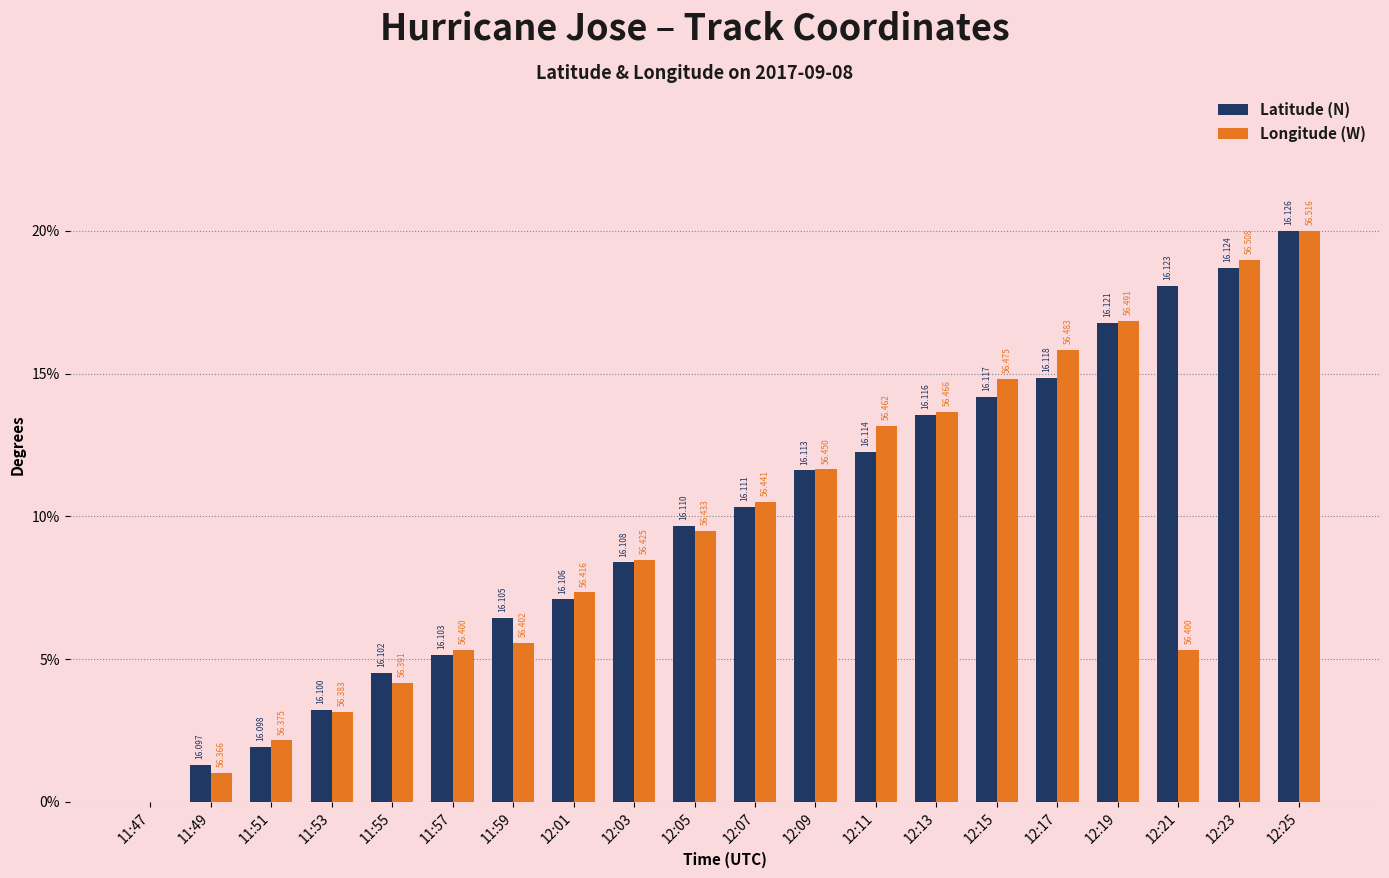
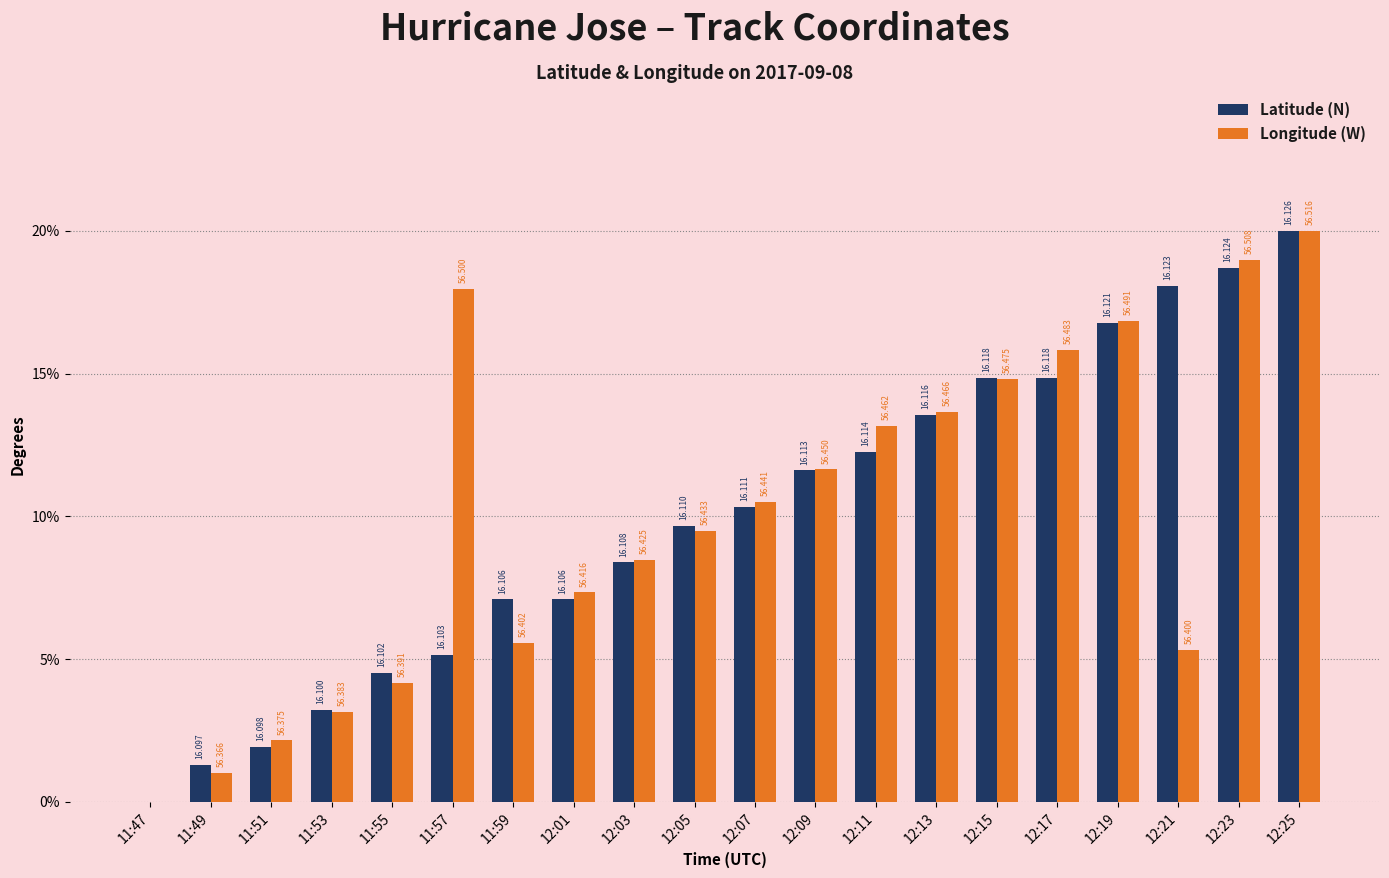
  {
    "Latitude (N)": {
-     "11:59": 16.105,
-     "12:15": 16.117
+     "11:59": 16.106,
+     "12:15": 16.118
    },
    "Longitude (W)": {
-     "11:57": 56.400
+     "11:57": 56.500
    }
  }
